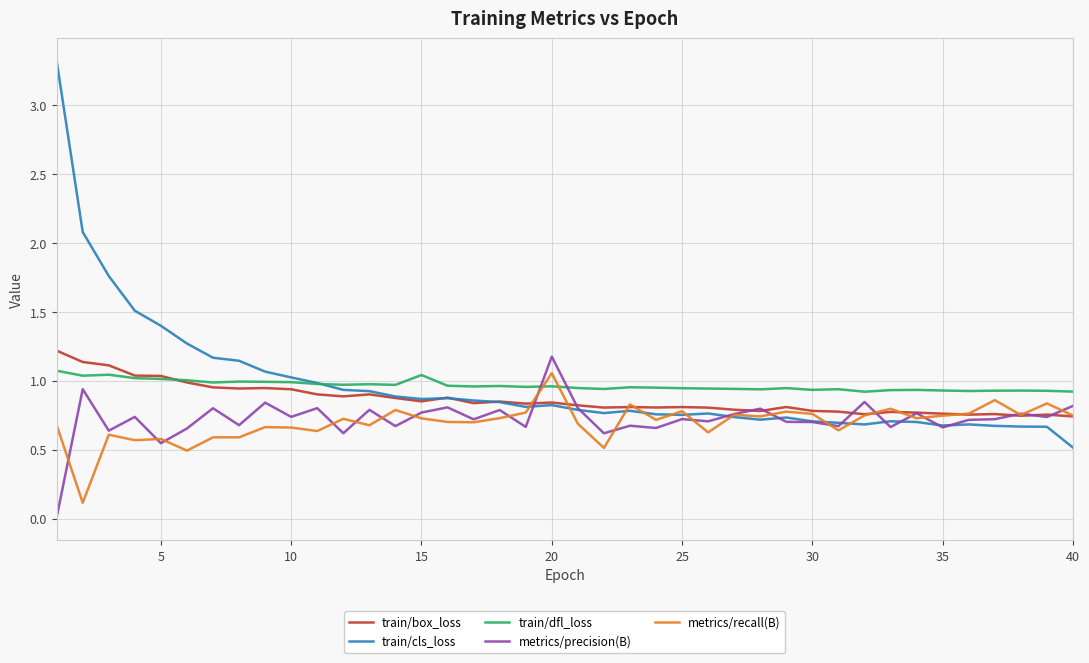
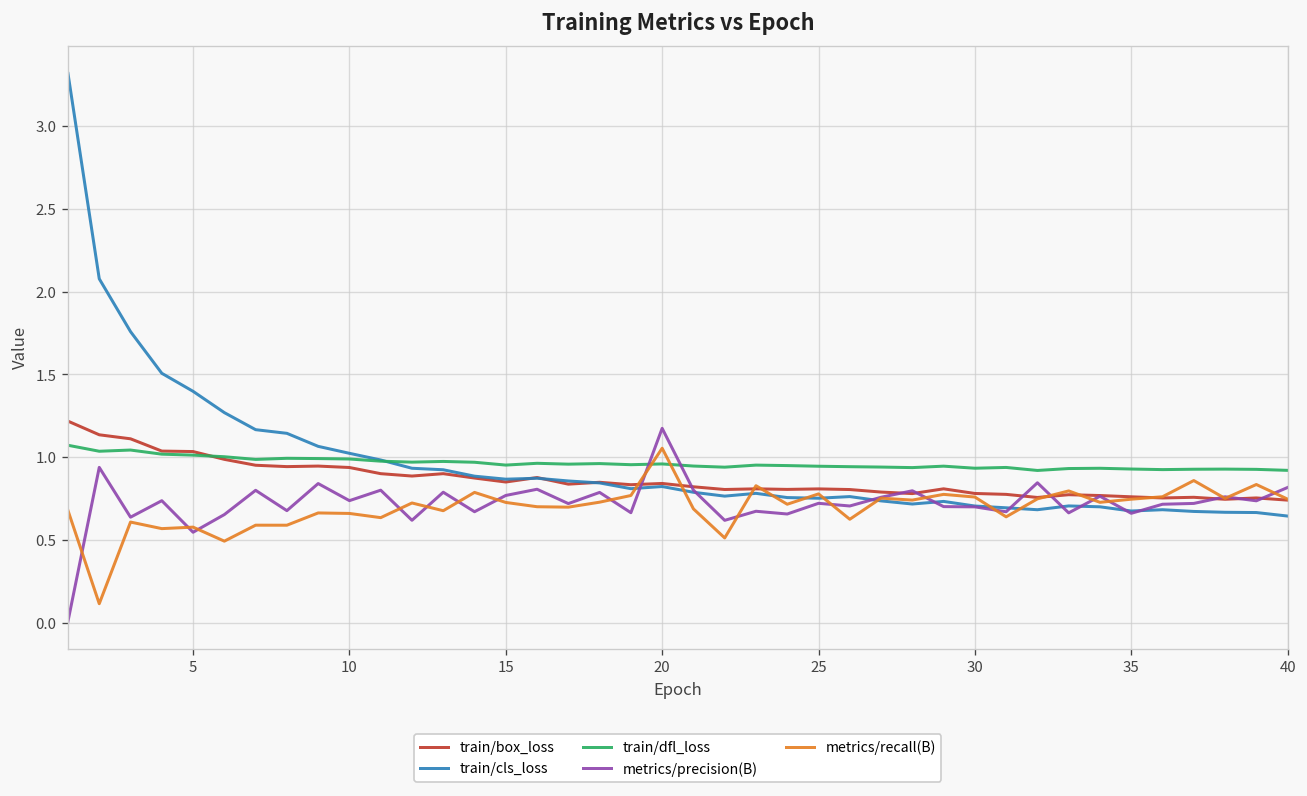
  {
    "train/box_loss": {
      "5": 1.03,
      "10": 0.94,
      "20": 0.84,
      "25": 0.81,
      "30": 0.78
    },
    "train/cls_loss": {
      "5": 1.40,
      "10": 1.02,
      "20": 0.82,
      "25": 0.75,
-     "40": 0.51
+     "40": 0.64
    },
    "train/dfl_loss": {
      "5": 1.01,
      "10": 0.99,
-     "15": 1.04,
+     "15": 0.95,
      "20": 0.96,
      "25": 0.95,
      "30": 0.93,
      "35": 0.93,
      "40": 0.92
    },
    "metrics/precision(B)": {
      "5": 0.55,
      "10": 0.74,
      "15": 0.77,
      "20": 1.17,
      "25": 0.72,
      "40": 0.82
    },
    "metrics/recall(B)": {
      "5": 0.58,
      "10": 0.66,
      "15": 0.73,
      "20": 1.05,
      "25": 0.78,
      "30": 0.76
    }
  }
